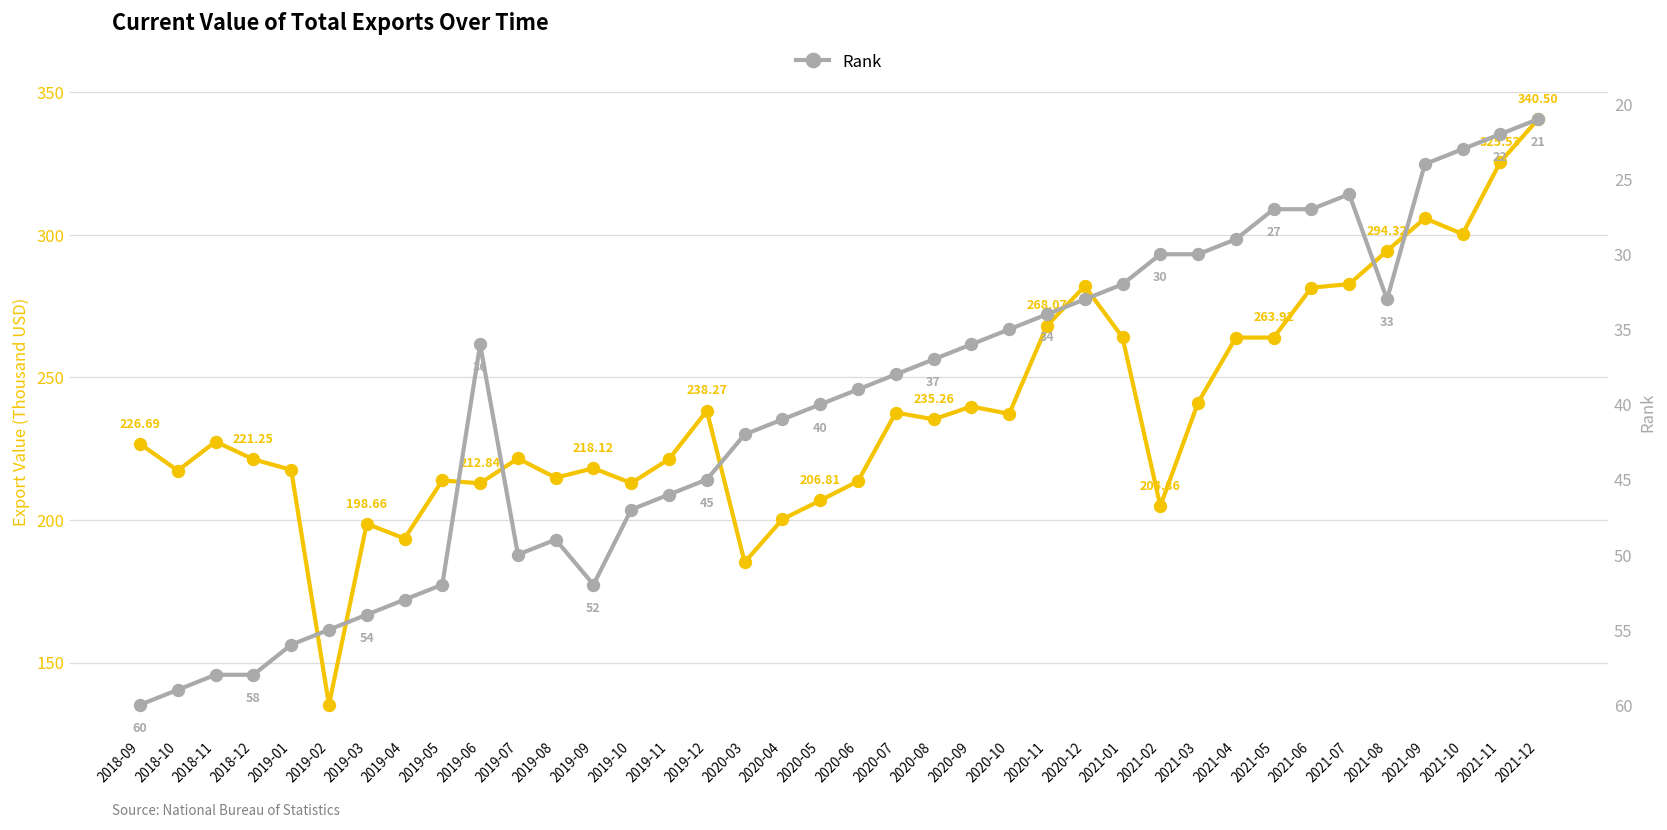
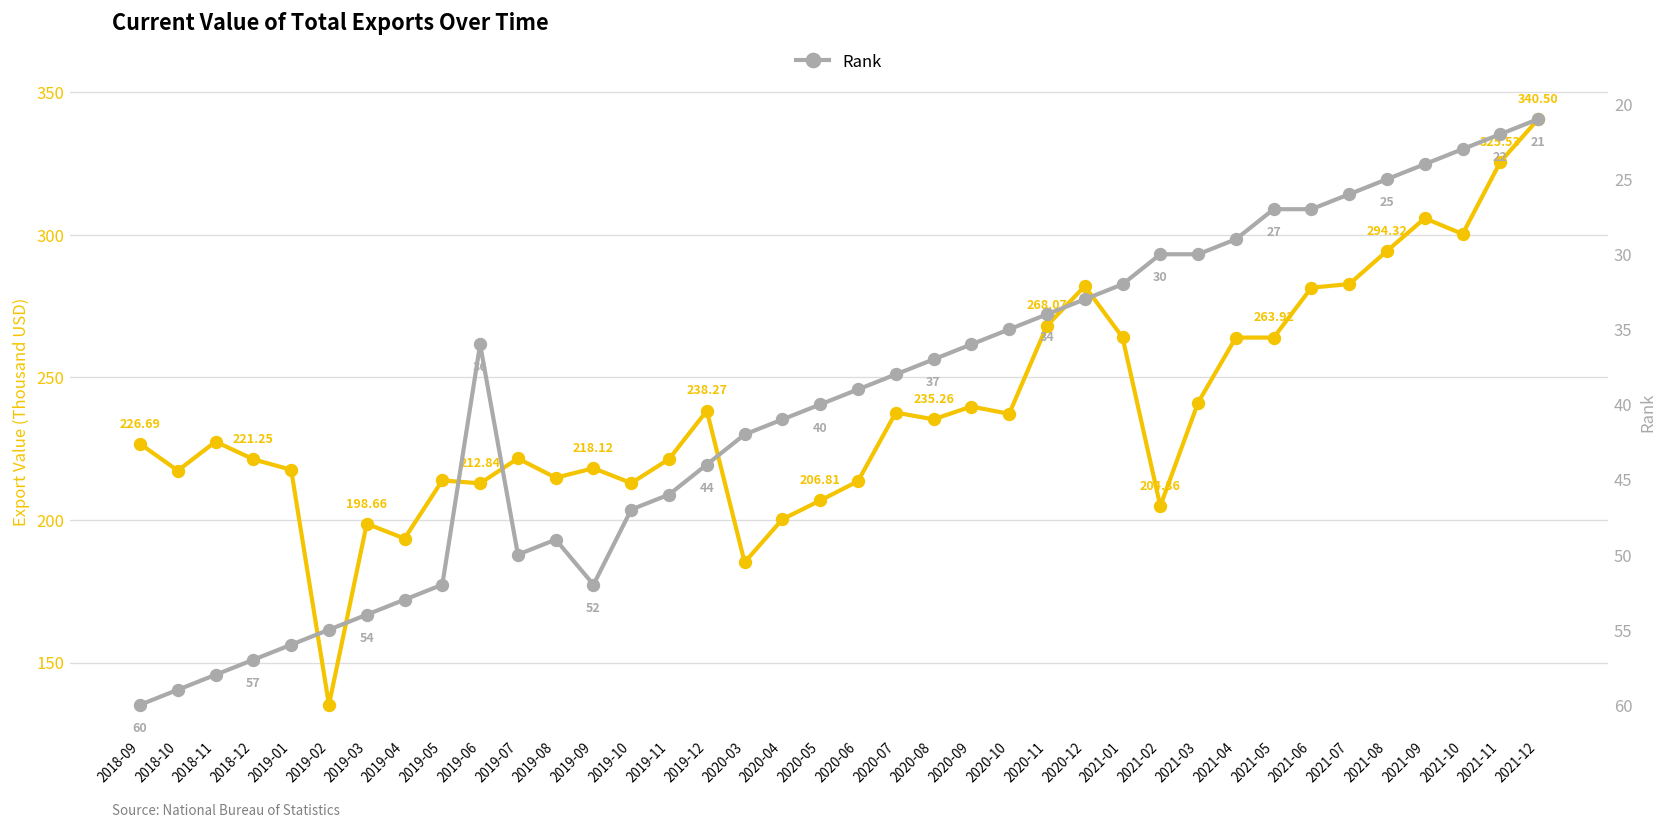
  {
    "Rank": {
      "2018-09": 60,
-     "2018-12": 58,
+     "2018-12": 57,
      "2019-03": 54,
      "2019-09": 52,
-     "2019-12": 45,
+     "2019-12": 44,
      "2020-05": 40,
      "2020-08": 37,
      "2020-11": 34,
      "2021-02": 30,
      "2021-05": 27,
-     "2021-08": 33,
+     "2021-08": 25,
      "2021-12": 21
    }
  }
